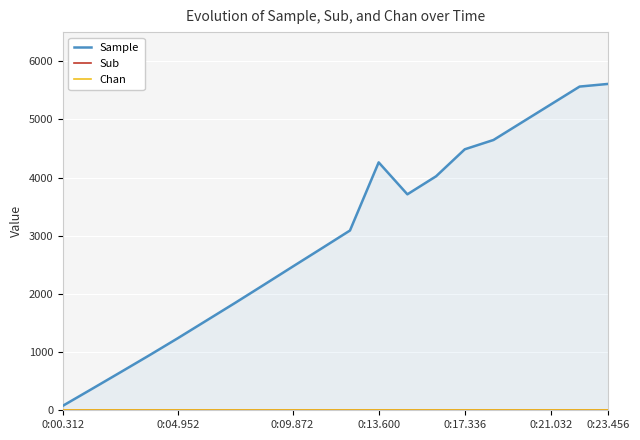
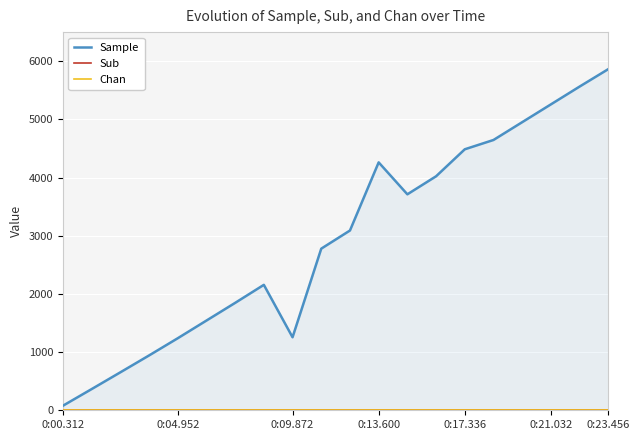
  {
    "Sample": {
      "0:00.312": 100,
      "0:04.952": 1200,
-     "0:09.872": 2500,
+     "0:09.872": 1300,
      "0:13.600": 4300,
      "0:17.336": 4500,
      "0:21.032": 5300,
-     "0:23.456": 5600
+     "0:23.456": 5900
    },
    "Chan": {
      "0:00.312": 0,
      "0:04.952": 0,
      "0:09.872": 0,
      "0:13.600": 0,
      "0:17.336": 0,
      "0:21.032": 0,
      "0:23.456": 0
    }
  }
